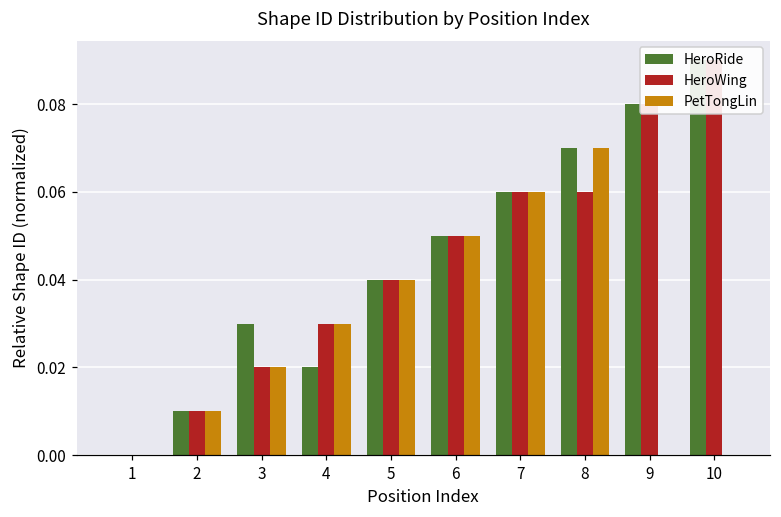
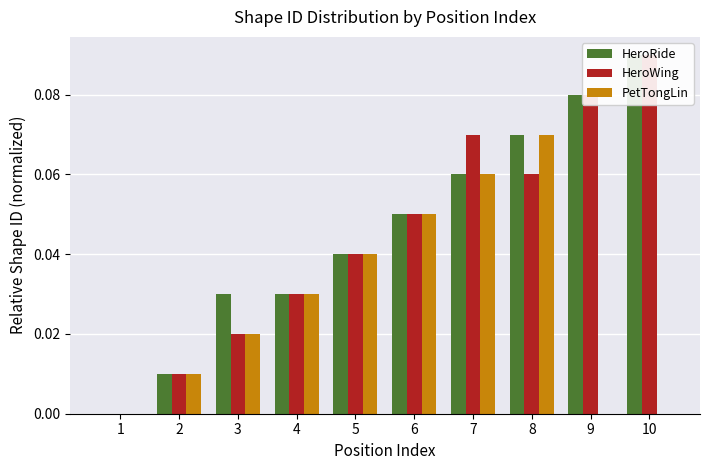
  {
    "HeroRide": {
      "1": 0.000,
      "2": 0.010,
      "3": 0.030,
-     "4": 0.020,
+     "4": 0.030,
      "5": 0.040,
      "6": 0.050,
      "7": 0.060,
      "8": 0.070,
      "9": 0.080
    },
    "HeroWing": {
      "1": 0.000,
      "2": 0.010,
      "3": 0.020,
      "4": 0.030,
      "5": 0.040,
      "6": 0.050,
-     "7": 0.060,
+     "7": 0.070,
      "8": 0.060
    },
    "PetTongLin": {
      "1": 0.000,
      "2": 0.010,
      "3": 0.020,
      "4": 0.030,
      "5": 0.040,
      "6": 0.050,
      "7": 0.060,
      "8": 0.070,
      "9": 0.000,
      "10": 0.000
    }
  }
